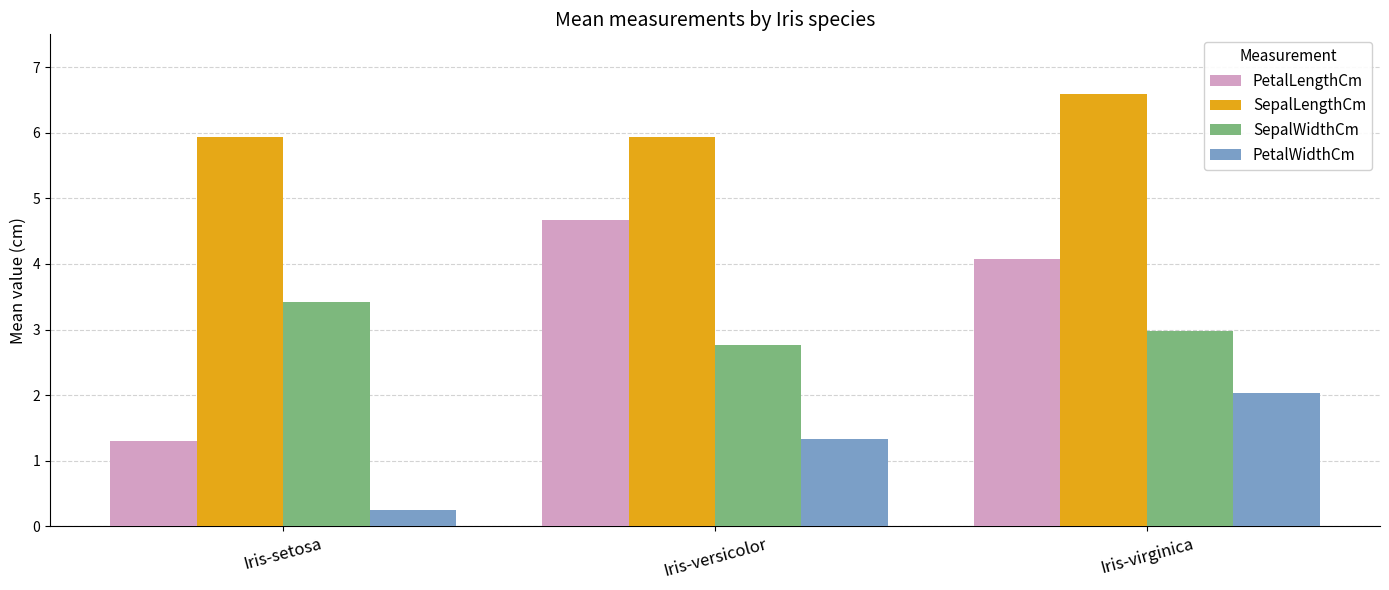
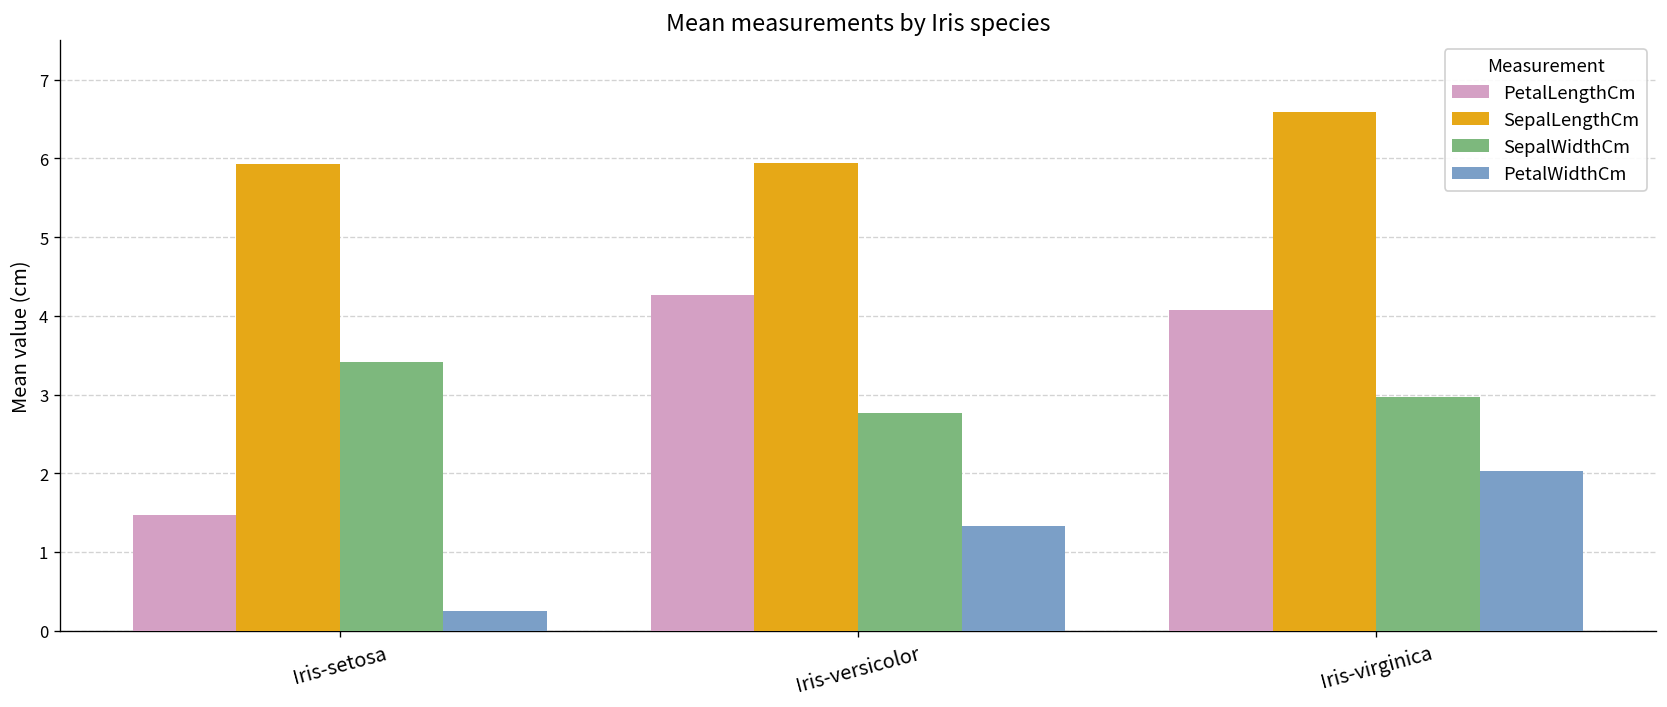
  {
    "PetalLengthCm": {
-     "Iris-setosa": 1.3,
-     "Iris-versicolor": 4.7,
+     "Iris-setosa": 1.5,
+     "Iris-versicolor": 4.3,
      "Iris-virginica": 4.1
    },
    "SepalLengthCm": {
      "Iris-setosa": 5.9,
      "Iris-versicolor": 5.9,
      "Iris-virginica": 6.6
    },
    "SepalWidthCm": {
      "Iris-setosa": 3.4,
      "Iris-versicolor": 2.8,
      "Iris-virginica": 3.0
    },
    "PetalWidthCm": {
      "Iris-setosa": 0.2,
      "Iris-versicolor": 1.3,
      "Iris-virginica": 2.0
    }
  }
